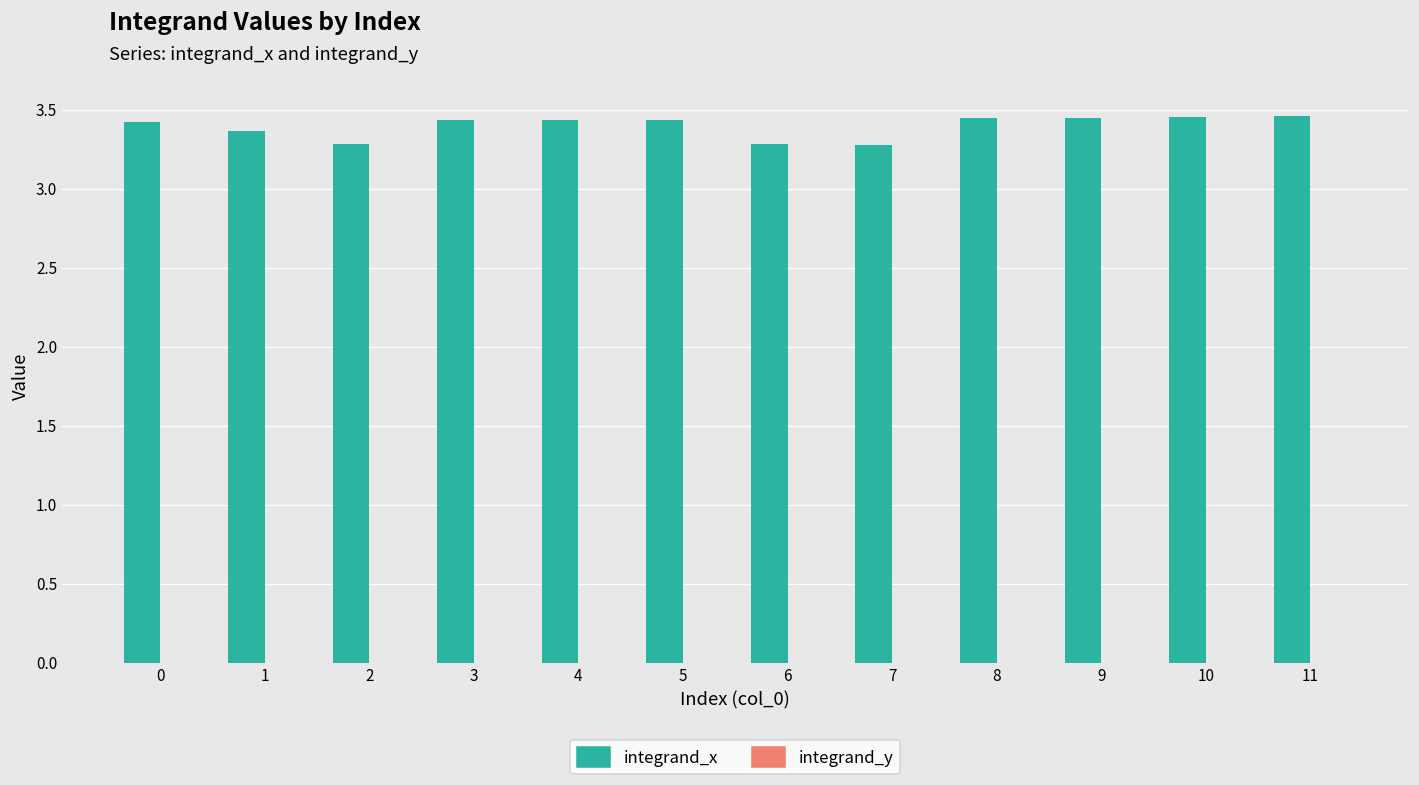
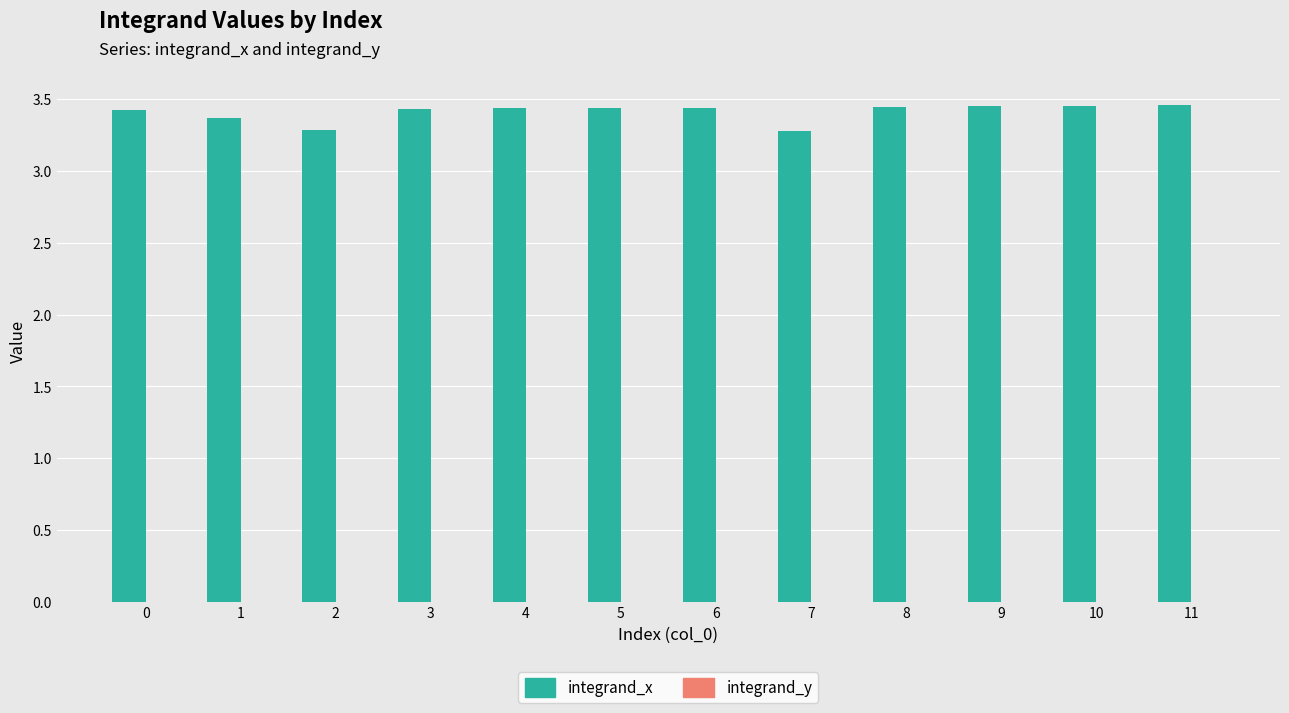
  {
    "integrand_x": {
      "0": 3.42,
      "1": 3.37,
      "2": 3.28,
      "3": 3.43,
      "4": 3.44,
      "5": 3.44,
-     "6": 3.29,
+     "6": 3.44,
      "7": 3.28,
      "8": 3.45,
      "9": 3.45,
      "10": 3.45,
      "11": 3.46
    }
  }
